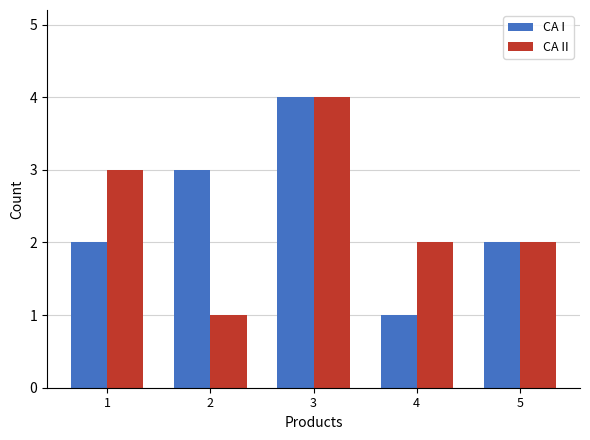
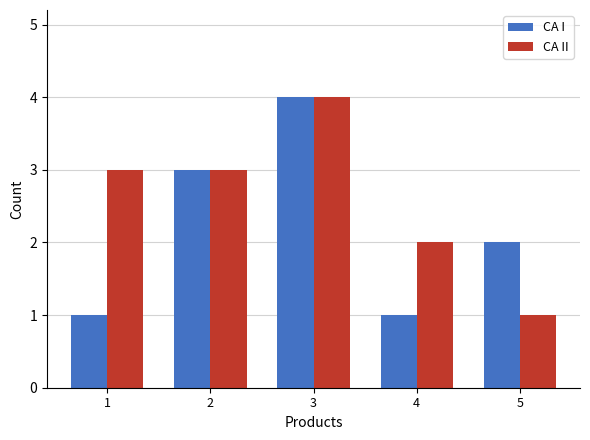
  {
    "CA I": {
-     "1": 2,
+     "1": 1,
      "2": 3,
      "3": 4,
      "4": 1,
      "5": 2
    },
    "CA II": {
      "1": 3,
-     "2": 1,
+     "2": 3,
      "3": 4,
      "4": 2,
-     "5": 2
+     "5": 1
    }
  }
